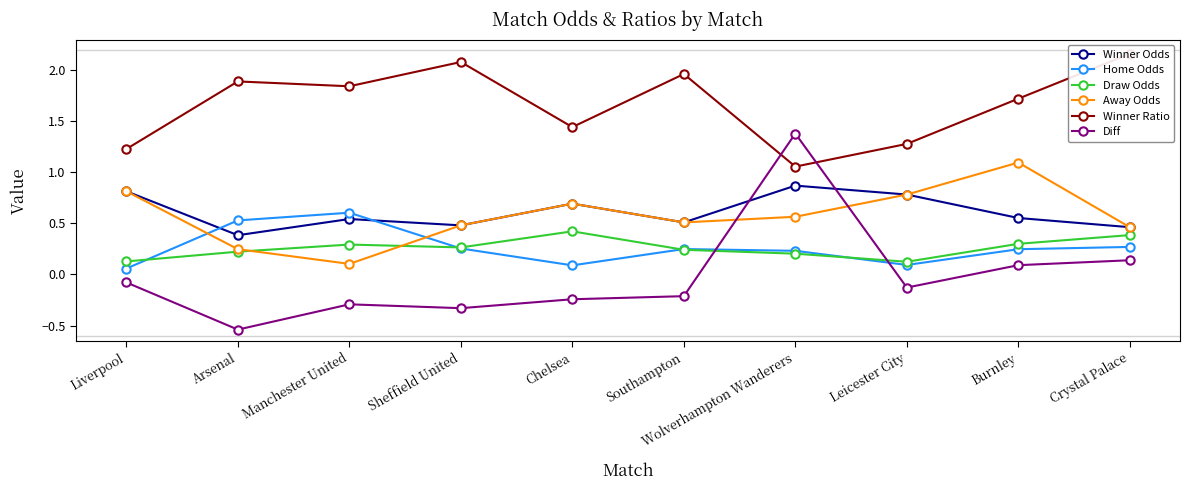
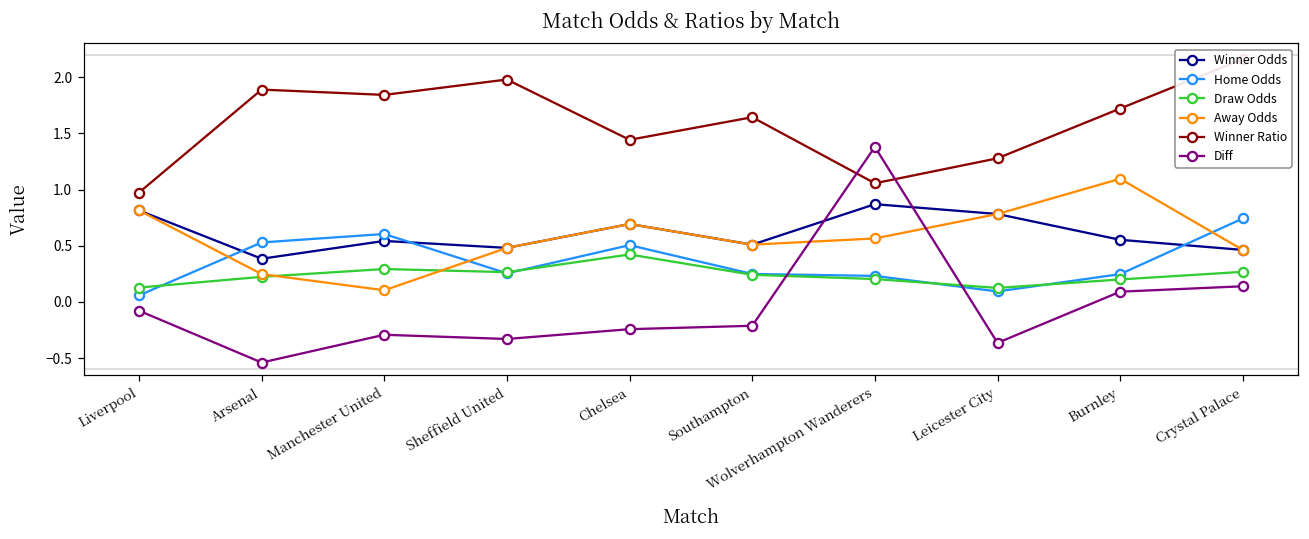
  {
    "Winner Odds": {
      "Arsenal": 0.38,
      "Manchester United": 0.54,
      "Wolverhampton Wanderers": 0.87,
      "Burnley": 0.55
    },
    "Home Odds": {
      "Liverpool": 0.06,
      "Arsenal": 0.53,
      "Manchester United": 0.60,
-     "Chelsea": 0.09,
+     "Chelsea": 0.51,
      "Wolverhampton Wanderers": 0.23,
      "Leicester City": 0.09,
      "Burnley": 0.25,
-     "Crystal Palace": 0.27
+     "Crystal Palace": 0.74
    },
    "Draw Odds": {
      "Liverpool": 0.13,
      "Manchester United": 0.29,
      "Chelsea": 0.42,
      "Wolverhampton Wanderers": 0.20,
      "Leicester City": 0.12,
-     "Burnley": 0.3,
-     "Crystal Palace": 0.39
+     "Burnley": 0.2,
+     "Crystal Palace": 0.27
    },
    "Away Odds": {
      "Manchester United": 0.10,
      "Wolverhampton Wanderers": 0.56,
      "Burnley": 1.10
    },
    "Winner Ratio": {
-     "Liverpool": 1.23,
+     "Liverpool": 0.97,
      "Arsenal": 1.89,
      "Manchester United": 1.84,
-     "Sheffield United": 2.08,
+     "Sheffield United": 1.98,
      "Chelsea": 1.44,
-     "Southampton": 1.96,
+     "Southampton": 1.64,
      "Wolverhampton Wanderers": 1.06,
      "Leicester City": 1.28,
      "Burnley": 1.72
    },
    "Diff": {
      "Liverpool": -0.08,
      "Arsenal": -0.54,
      "Manchester United": -0.29,
      "Sheffield United": -0.33,
      "Chelsea": -0.24,
      "Southampton": -0.21,
      "Wolverhampton Wanderers": 1.38,
-     "Leicester City": -0.13,
+     "Leicester City": -0.36,
      "Burnley": 0.09,
      "Crystal Palace": 0.14
    }
  }
